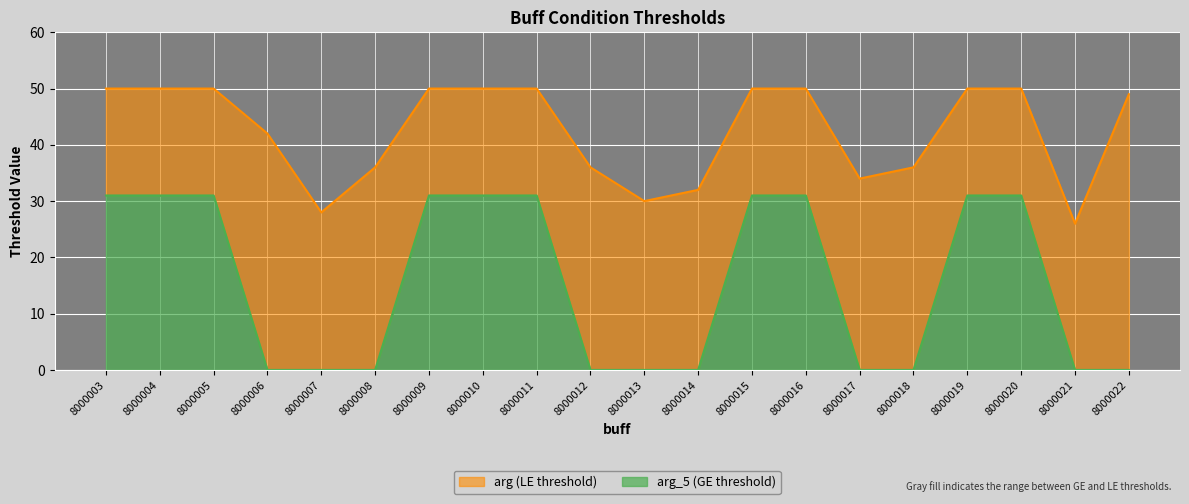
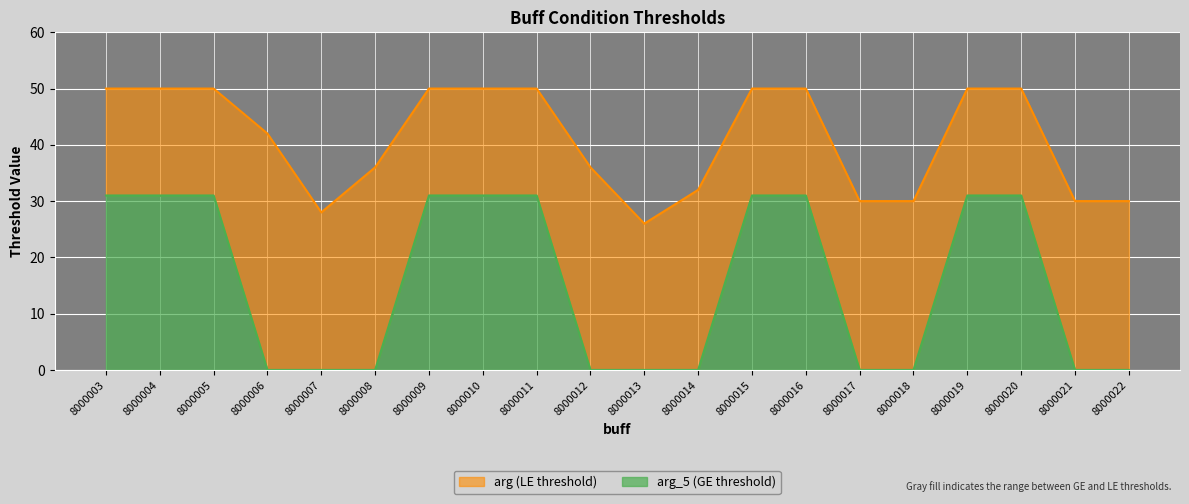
  {
    "arg (LE threshold)": {
      "8000003": 50,
      "8000004": 50,
      "8000005": 50,
      "8000006": 42,
      "8000007": 28,
      "8000008": 36,
      "8000009": 50,
      "8000010": 50,
      "8000011": 50,
      "8000012": 36,
-     "8000013": 30,
+     "8000013": 26,
      "8000014": 32,
      "8000015": 50,
      "8000016": 50,
-     "8000017": 34,
-     "8000018": 36,
+     "8000017": 30,
+     "8000018": 30,
      "8000019": 50,
      "8000020": 50,
-     "8000021": 26,
-     "8000022": 49
+     "8000021": 30,
+     "8000022": 30
    },
    "arg_5 (GE threshold)": {
      "8000003": 31,
      "8000004": 31,
      "8000005": 31,
      "8000006": 0,
      "8000007": 0,
      "8000008": 0,
      "8000009": 31,
      "8000010": 31,
      "8000011": 31,
      "8000012": 0,
      "8000013": 0,
      "8000014": 0,
      "8000015": 31,
      "8000016": 31,
      "8000017": 0,
      "8000018": 0,
      "8000019": 31,
      "8000020": 31,
      "8000021": 0,
      "8000022": 0
    }
  }
